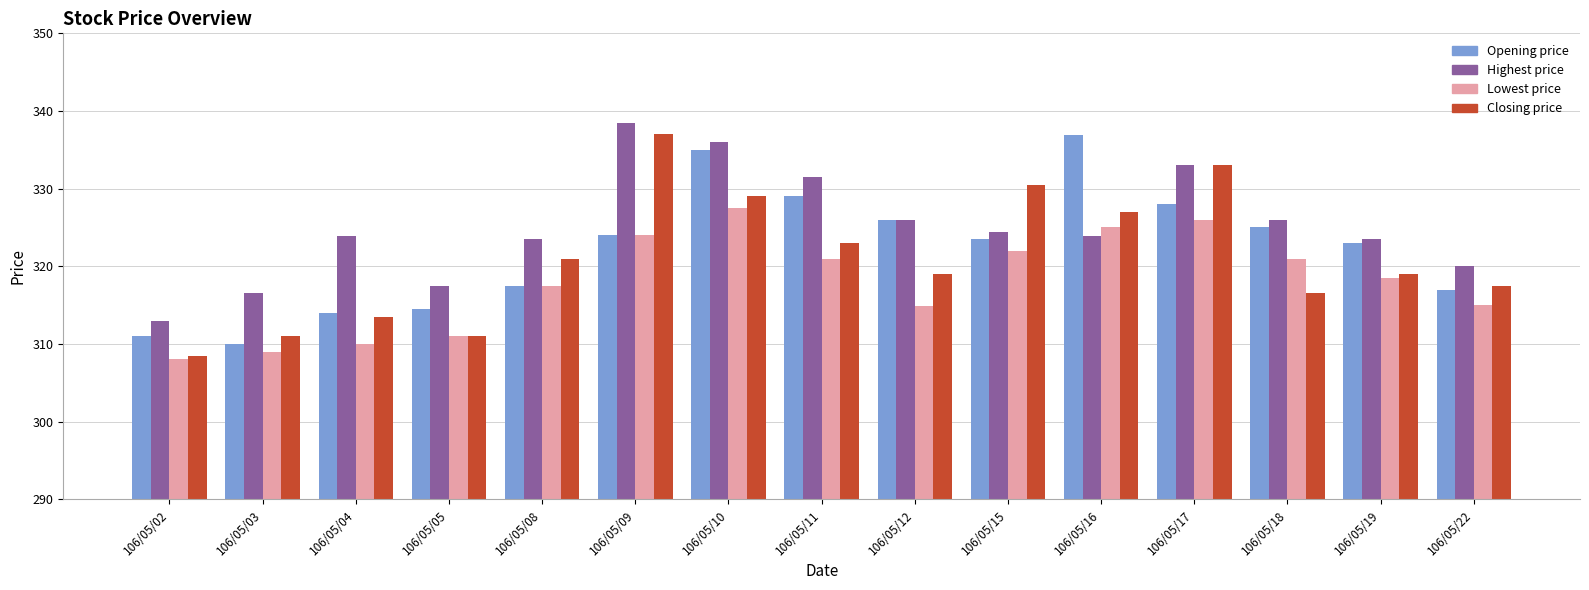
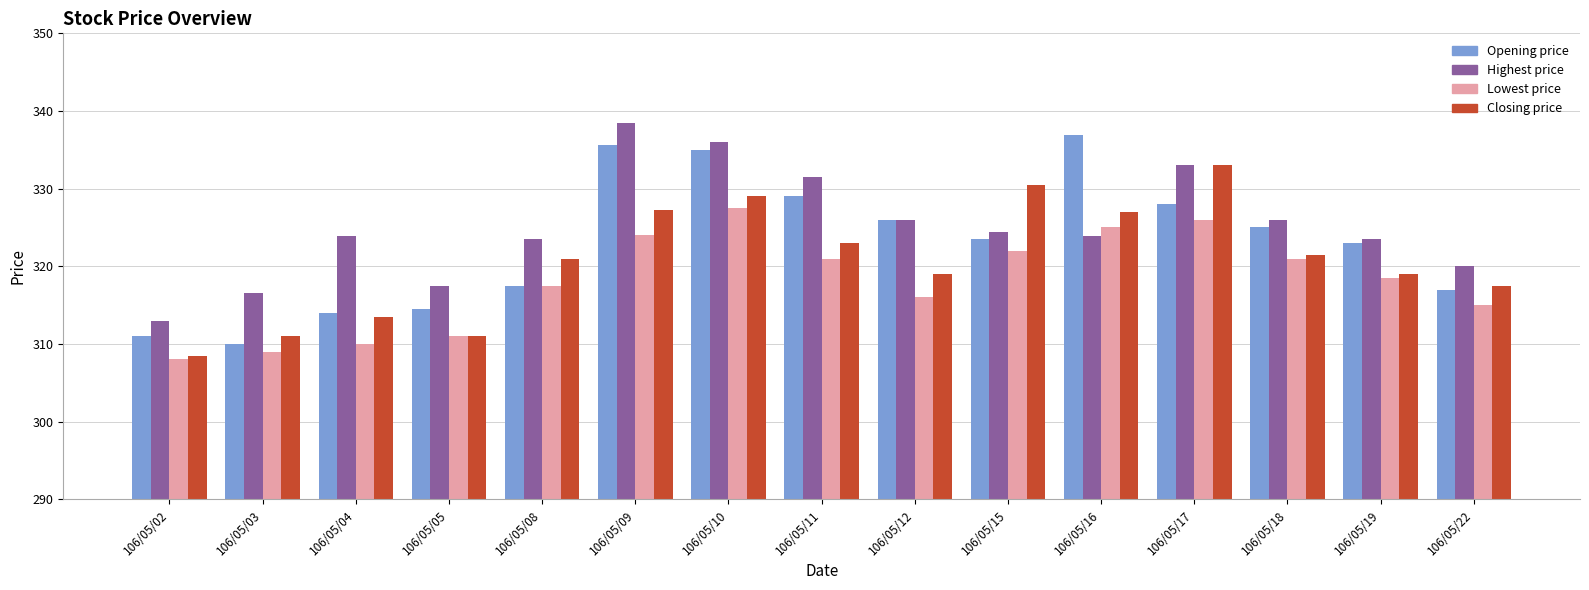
  {
    "Opening price": {
      "106/05/02": 311,
      "106/05/03": 310,
      "106/05/04": 314,
      "106/05/05": 315,
      "106/05/08": 318,
-     "106/05/09": 324,
+     "106/05/09": 336,
      "106/05/10": 335,
      "106/05/11": 329,
      "106/05/12": 326,
      "106/05/15": 324,
      "106/05/16": 337,
      "106/05/17": 328,
      "106/05/18": 325,
      "106/05/19": 323,
      "106/05/22": 317
    },
    "Highest price": {
      "106/05/02": 313,
      "106/05/03": 317,
      "106/05/04": 324,
      "106/05/05": 318,
      "106/05/08": 324,
      "106/05/09": 339,
      "106/05/10": 336,
      "106/05/11": 332,
      "106/05/12": 326,
      "106/05/15": 324,
      "106/05/16": 324,
      "106/05/17": 333,
      "106/05/18": 326,
      "106/05/19": 324,
      "106/05/22": 320
    },
    "Lowest price": {
      "106/05/02": 308,
      "106/05/03": 309,
      "106/05/04": 310,
      "106/05/05": 311,
      "106/05/08": 318,
      "106/05/09": 324,
      "106/05/10": 328,
      "106/05/11": 321,
-     "106/05/12": 315,
+     "106/05/12": 316,
      "106/05/15": 322,
      "106/05/16": 325,
      "106/05/17": 326,
      "106/05/18": 321,
      "106/05/19": 319,
      "106/05/22": 315
    },
    "Closing price": {
      "106/05/02": 309,
      "106/05/03": 311,
      "106/05/04": 314,
      "106/05/05": 311,
      "106/05/08": 321,
-     "106/05/09": 337,
+     "106/05/09": 327,
      "106/05/10": 329,
      "106/05/11": 323,
      "106/05/12": 319,
      "106/05/15": 331,
      "106/05/16": 327,
      "106/05/17": 333,
-     "106/05/18": 317,
+     "106/05/18": 322,
      "106/05/19": 319,
      "106/05/22": 318
    }
  }
